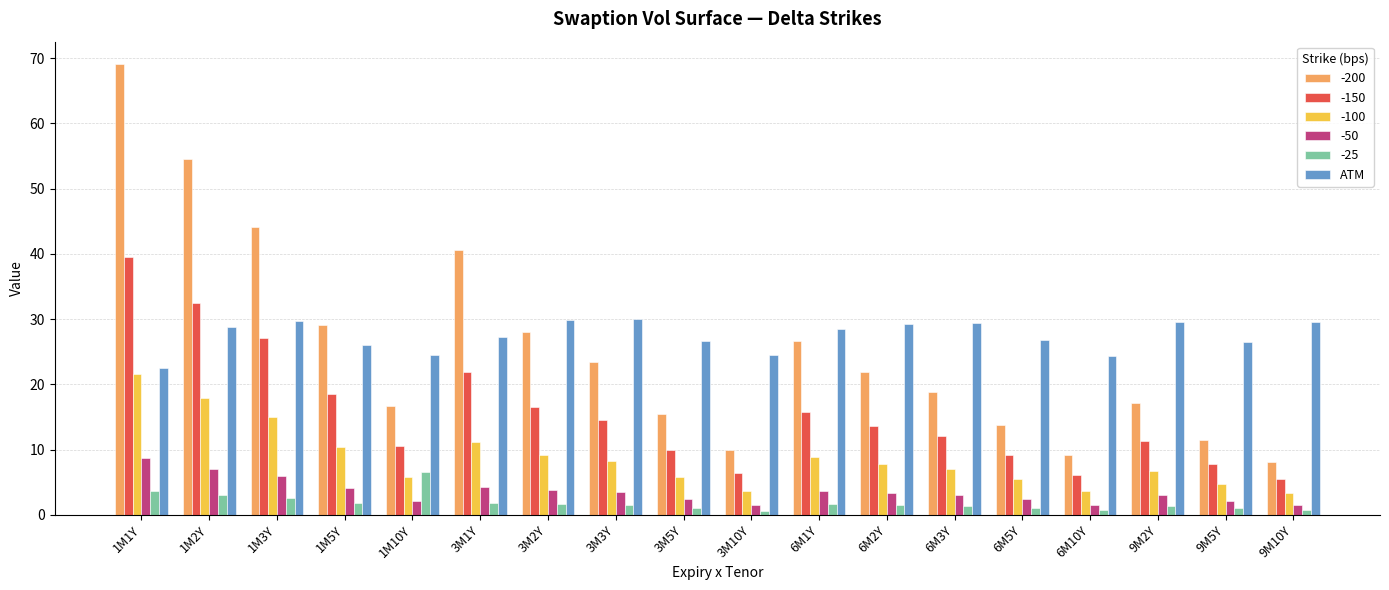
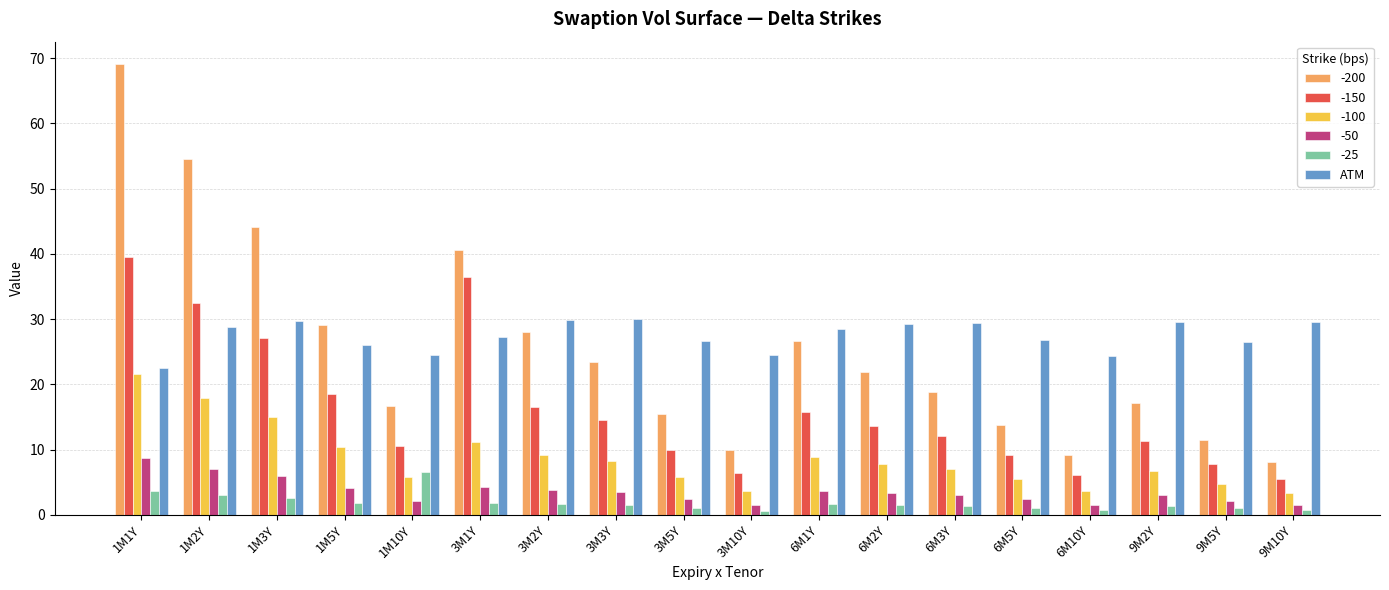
  {
    "-150": {
      "1M1Y": 40,
      "1M2Y": 33,
      "1M3Y": 27,
      "1M5Y": 19,
      "1M10Y": 11,
-     "3M1Y": 22,
+     "3M1Y": 37,
      "3M2Y": 17,
      "3M3Y": 14,
      "3M5Y": 10,
      "3M10Y": 6,
      "6M1Y": 16,
      "6M2Y": 14,
      "6M3Y": 12,
      "6M5Y": 9,
      "6M10Y": 6,
      "9M2Y": 11,
      "9M5Y": 8,
      "9M10Y": 6
    },
    "-50": {
      "1M1Y": 9,
      "1M2Y": 7,
      "1M3Y": 6,
      "1M5Y": 4,
      "1M10Y": 2,
      "3M1Y": 4,
      "3M2Y": 4,
      "3M3Y": 3,
      "3M5Y": 2,
      "3M10Y": 1,
      "6M1Y": 4,
      "6M2Y": 3,
      "6M3Y": 3,
      "6M5Y": 2,
      "6M10Y": 2,
      "9M2Y": 3,
      "9M5Y": 2,
      "9M10Y": 1
    },
    "-25": {
      "1M1Y": 4,
      "1M2Y": 3,
      "1M3Y": 3,
      "1M5Y": 2,
      "1M10Y": 7,
      "3M1Y": 2,
      "3M2Y": 2,
      "3M3Y": 2,
      "3M5Y": 1,
      "3M10Y": 1,
      "6M1Y": 2,
      "6M2Y": 2,
      "6M3Y": 1,
      "6M5Y": 1,
      "6M10Y": 1,
      "9M2Y": 1,
      "9M5Y": 1,
      "9M10Y": 1
    },
    "ATM": {
      "1M1Y": 23,
      "1M2Y": 29,
      "1M3Y": 30,
      "1M5Y": 26,
      "1M10Y": 24,
      "3M1Y": 27,
      "3M2Y": 30,
      "3M3Y": 30,
      "3M5Y": 27,
      "3M10Y": 25,
      "6M1Y": 29,
      "6M2Y": 29,
      "6M3Y": 29,
      "6M5Y": 27,
      "6M10Y": 24,
      "9M2Y": 30,
      "9M5Y": 26,
      "9M10Y": 30
    }
  }
